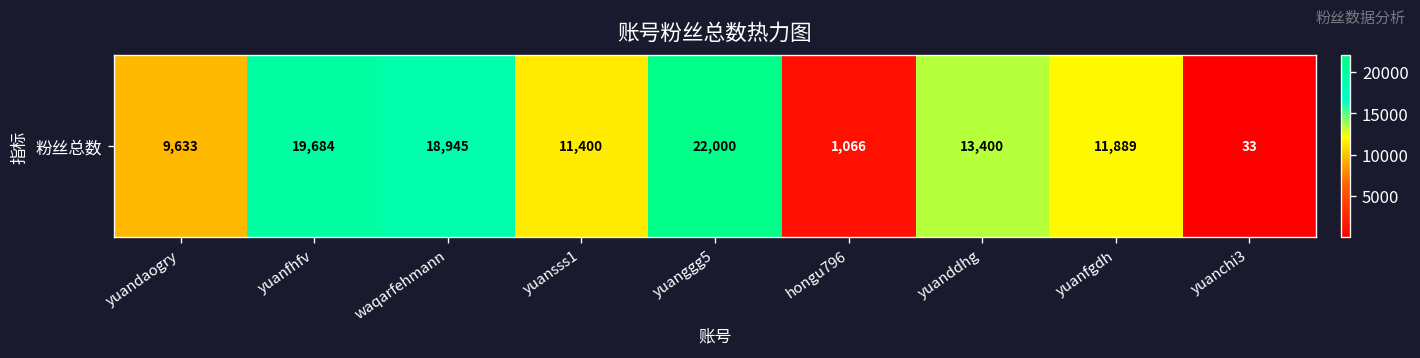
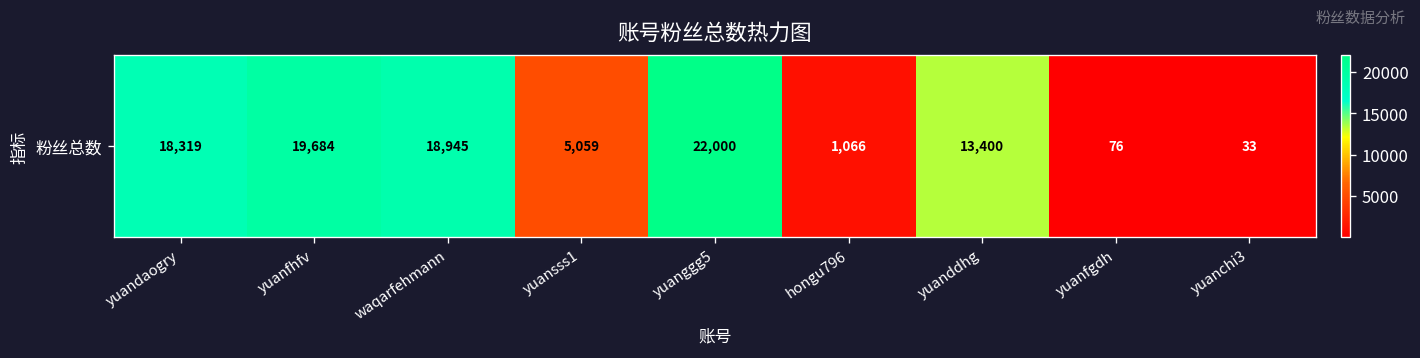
  {
    "粉丝总数": {
-     "yuandaogry": "9,633",
+     "yuandaogry": "18,319",
      "yuanfhfv": "19,684",
      "waqarfehmann": "18,945",
-     "yuansss1": "11,400",
+     "yuansss1": "5,059",
      "yuanggg5": "22,000",
      "hongu796": "1,066",
      "yuanddhg": "13,400",
-     "yuanfgdh": "11,889",
+     "yuanfgdh": "76",
      "yuanchi3": "33"
    }
  }
